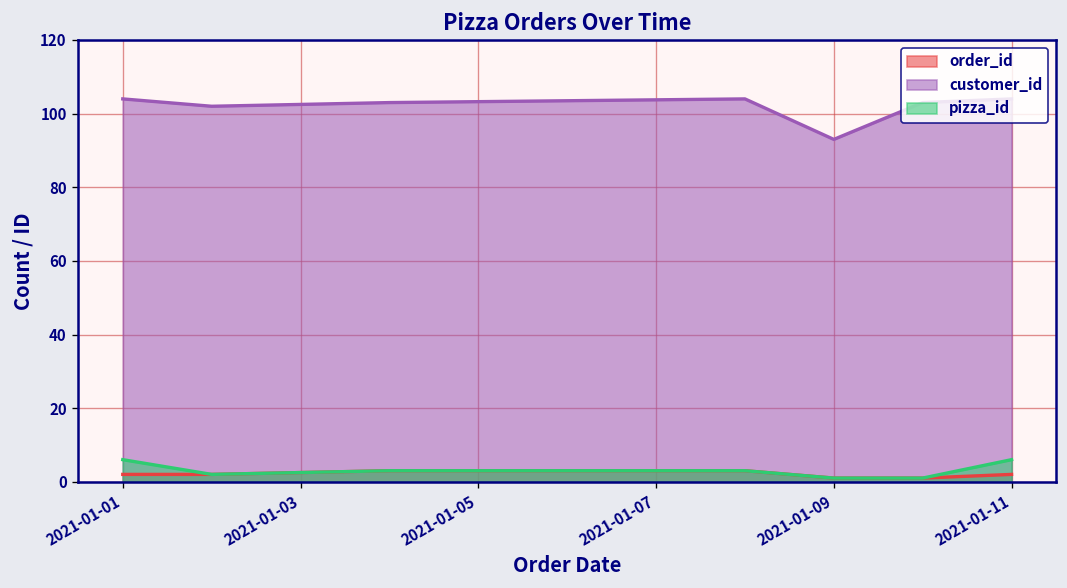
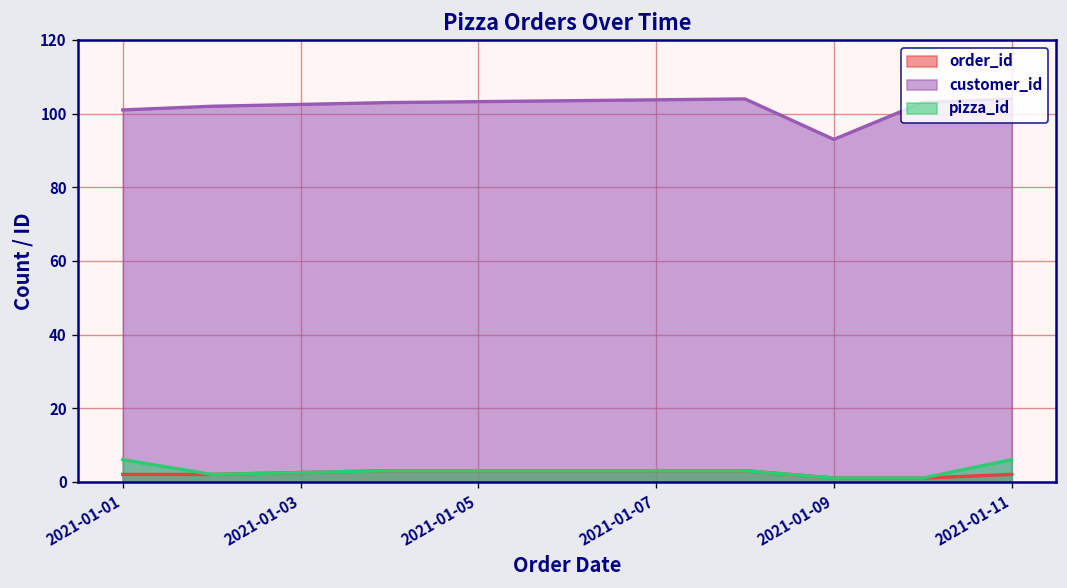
  {
    "order_id": {
      "2021-01-01": 2,
      "2021-01-11": 2
    },
    "customer_id": {
-     "2021-01-01": 104,
+     "2021-01-01": 101,
      "2021-01-09": 93
    },
    "pizza_id": {
      "2021-01-01": 6,
      "2021-01-11": 6
    }
  }
